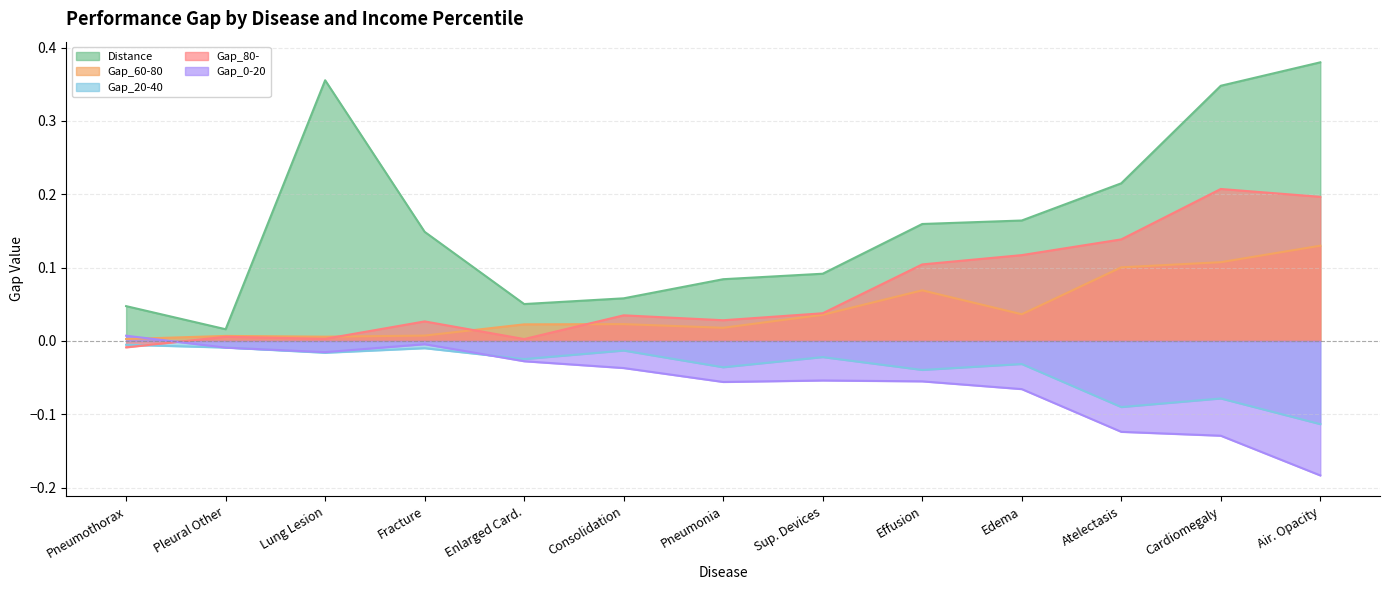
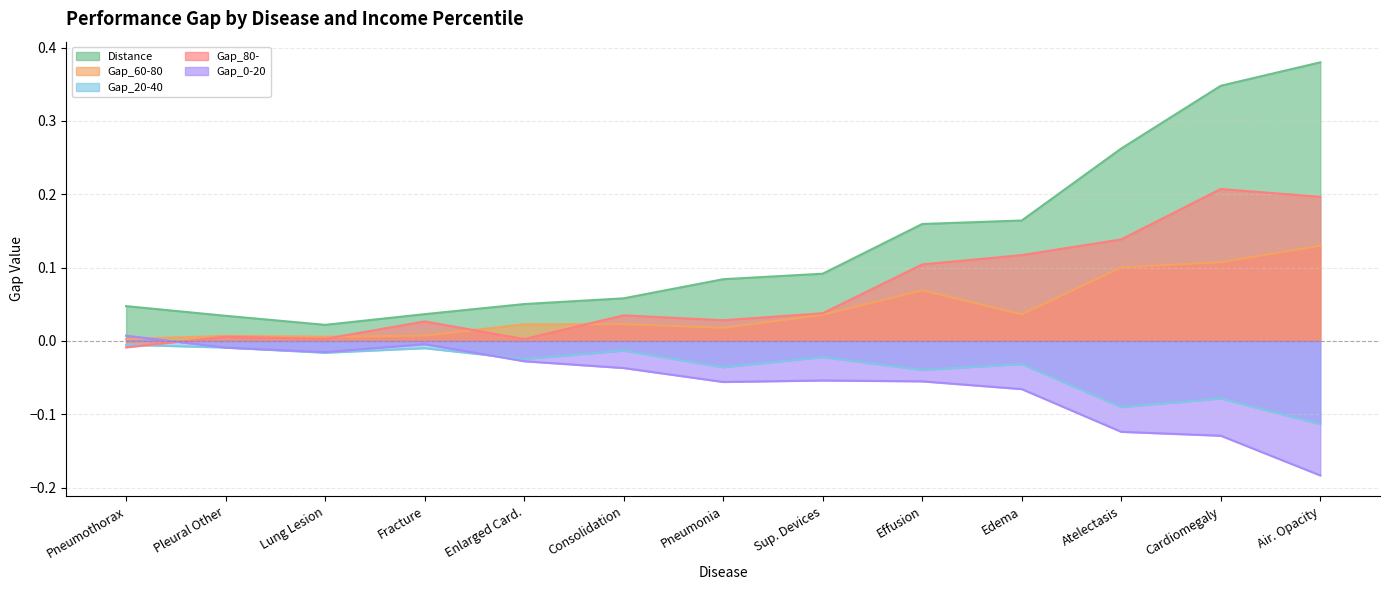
  {
    "Distance": {
      "Pneumothorax": 0.05,
-     "Pleural Other": 0.02,
-     "Lung Lesion": 0.36,
-     "Fracture": 0.15,
+     "Pleural Other": 0.03,
+     "Lung Lesion": 0.02,
+     "Fracture": 0.04,
      "Enlarged Card.": 0.05,
      "Consolidation": 0.06,
      "Pneumonia": 0.08,
      "Sup. Devices": 0.09,
      "Effusion": 0.16,
      "Edema": 0.16,
-     "Atelectasis": 0.21,
+     "Atelectasis": 0.26,
      "Cardiomegaly": 0.35,
      "Air. Opacity": 0.38
    }
  }
